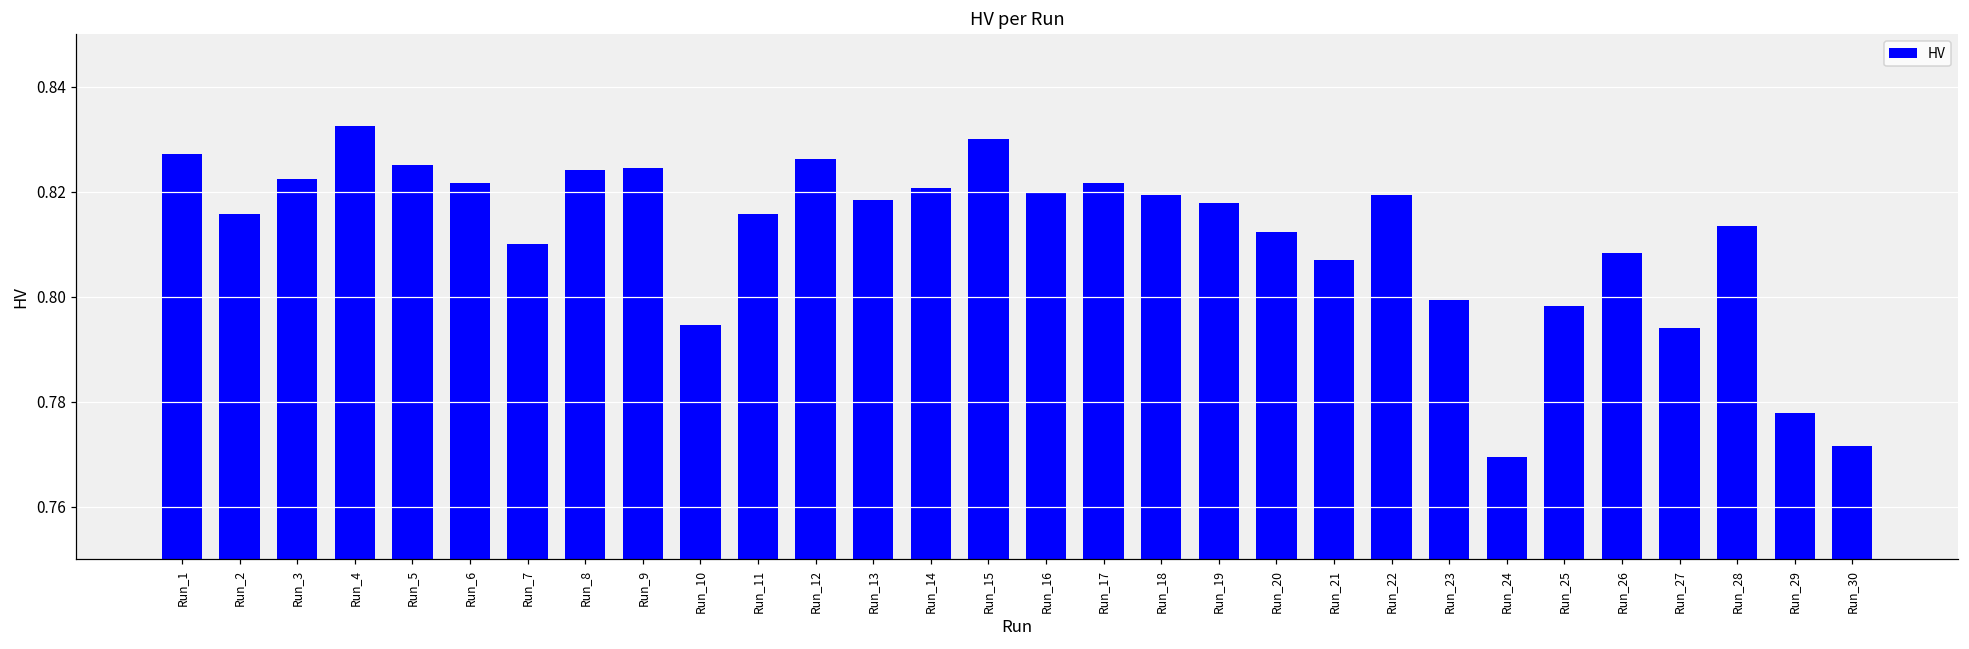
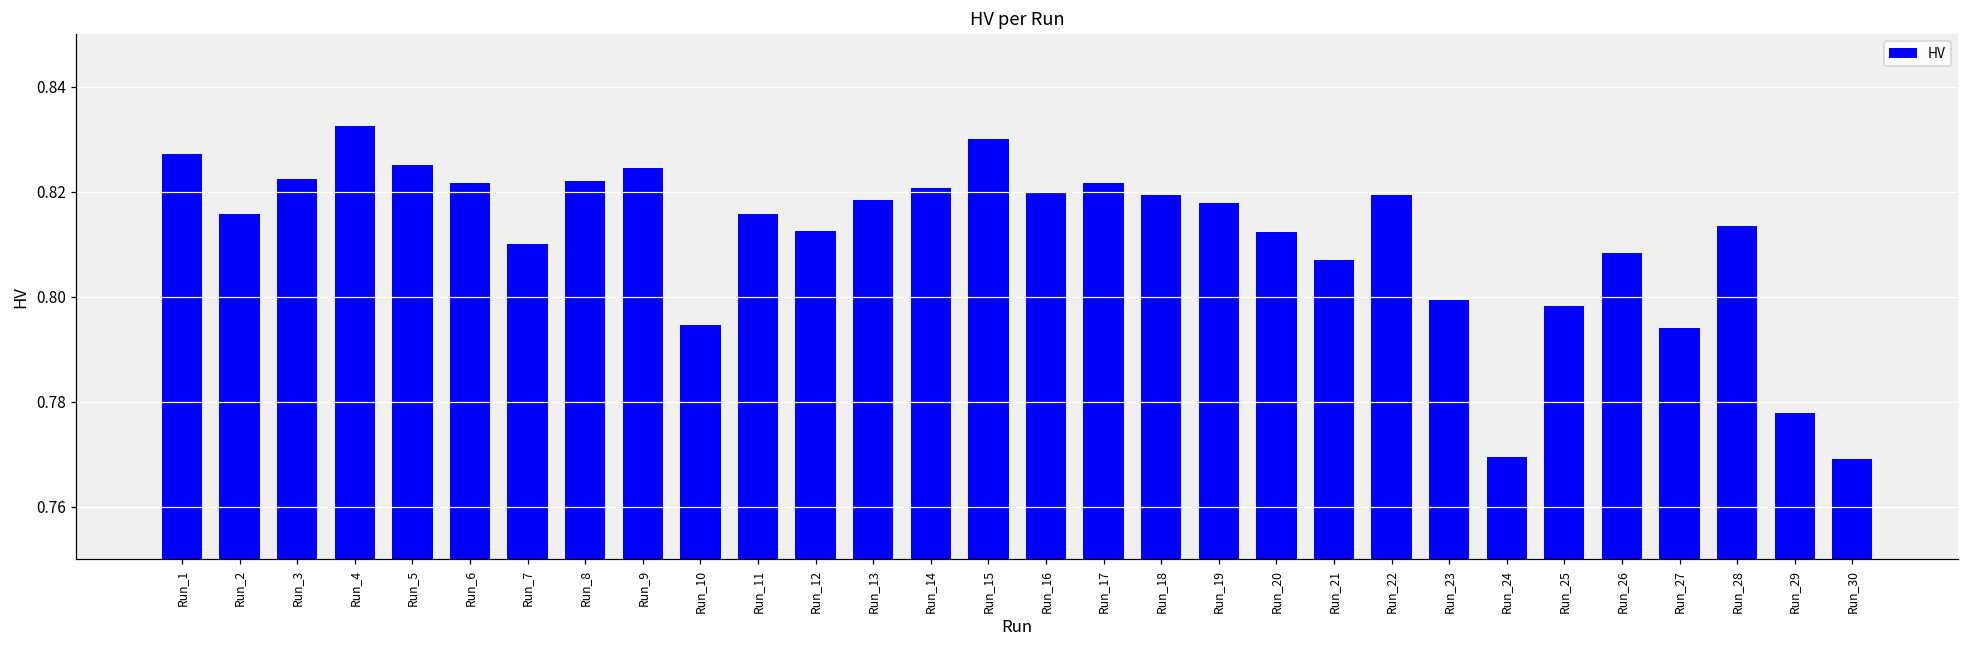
  {
    "Run_1": 0.827,
    "Run_2": 0.816,
    "Run_3": 0.823,
    "Run_4": 0.833,
    "Run_5": 0.825,
    "Run_6": 0.822,
    "Run_7": 0.810,
-   "Run_8": 0.824,
+   "Run_8": 0.822,
    "Run_9": 0.825,
    "Run_10": 0.795,
    "Run_11": 0.816,
-   "Run_12": 0.826,
+   "Run_12": 0.813,
    "Run_13": 0.818,
    "Run_14": 0.821,
    "Run_15": 0.830,
    "Run_16": 0.820,
    "Run_17": 0.822,
    "Run_18": 0.819,
    "Run_19": 0.818,
    "Run_20": 0.812,
    "Run_21": 0.807,
    "Run_22": 0.819,
    "Run_23": 0.799,
    "Run_24": 0.770,
    "Run_25": 0.798,
    "Run_26": 0.808,
    "Run_27": 0.794,
    "Run_28": 0.813,
    "Run_29": 0.778,
-   "Run_30": 0.772
+   "Run_30": 0.769
  }
